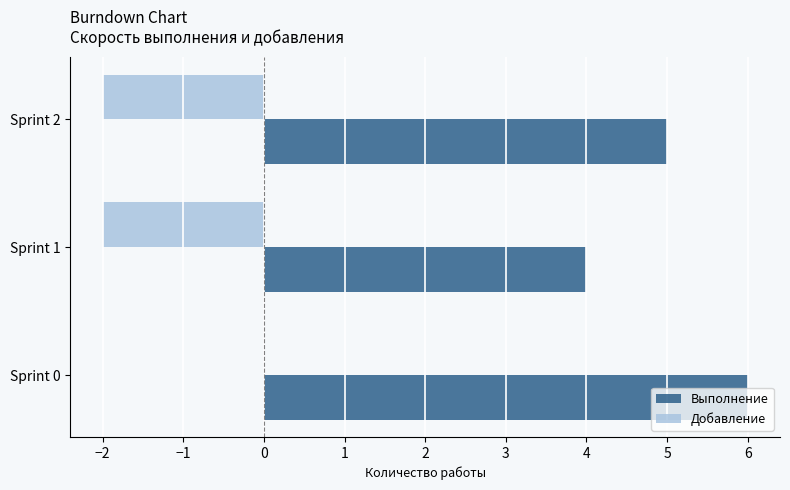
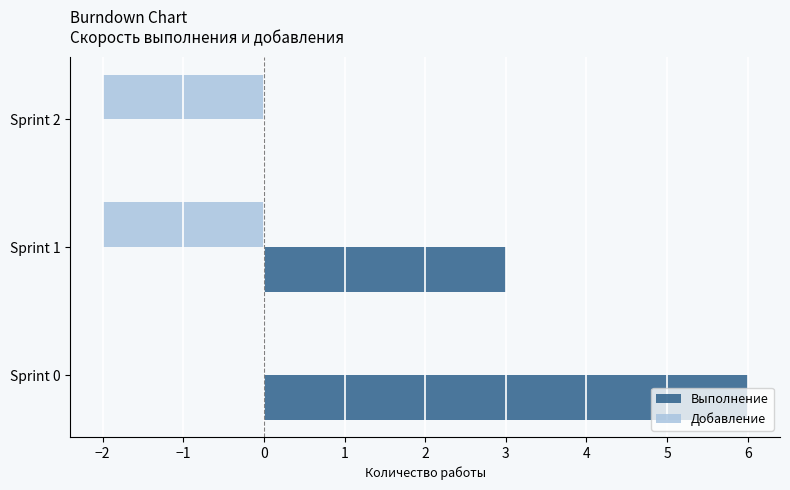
  {
    "Выполнение": {
-     "Sprint 2": 5,
-     "Sprint 1": 4
+     "Sprint 2": 0,
+     "Sprint 1": 3
    },
    "Добавление": {
      "Sprint 2": -2,
      "Sprint 1": -2,
      "Sprint 0": 0
    }
  }
